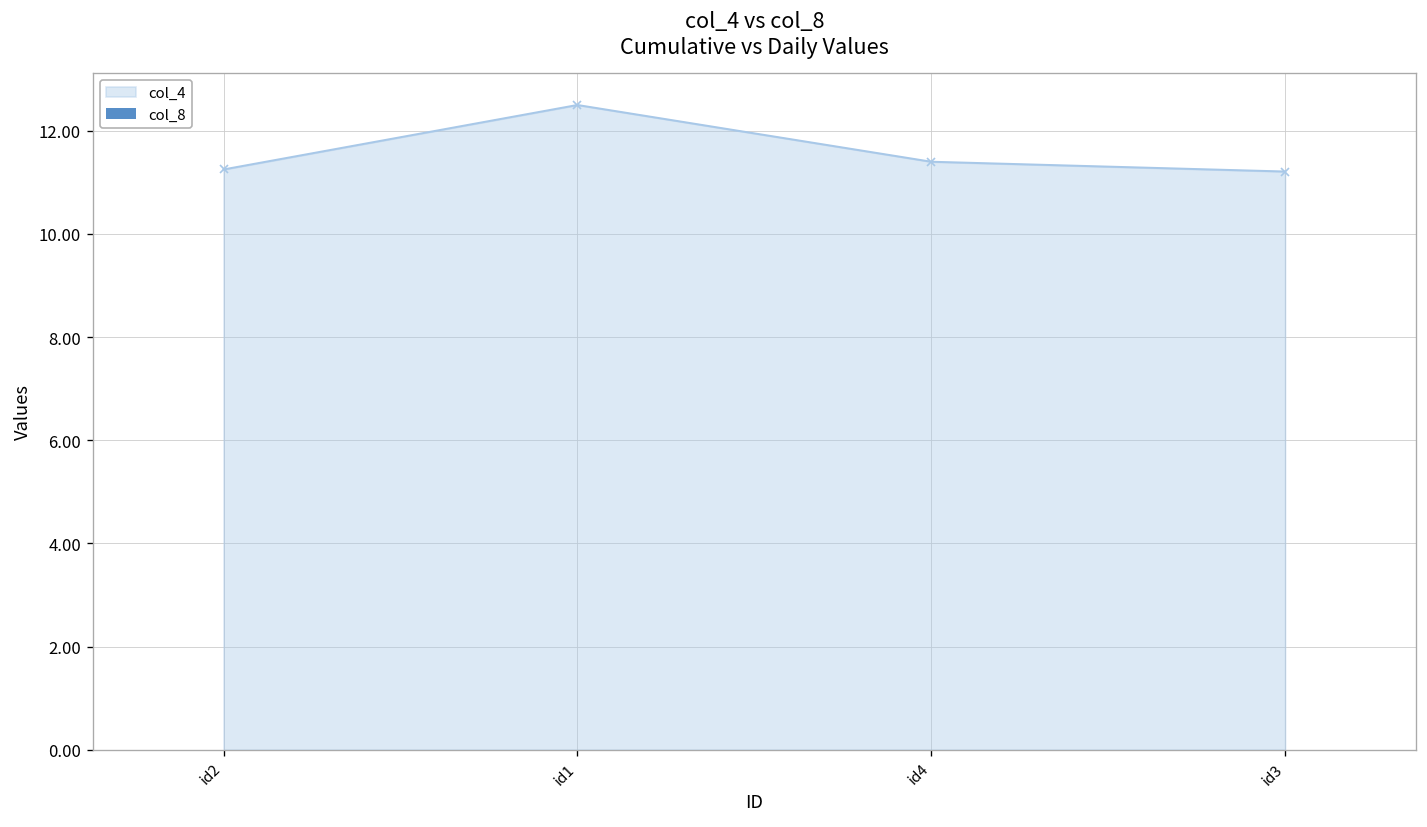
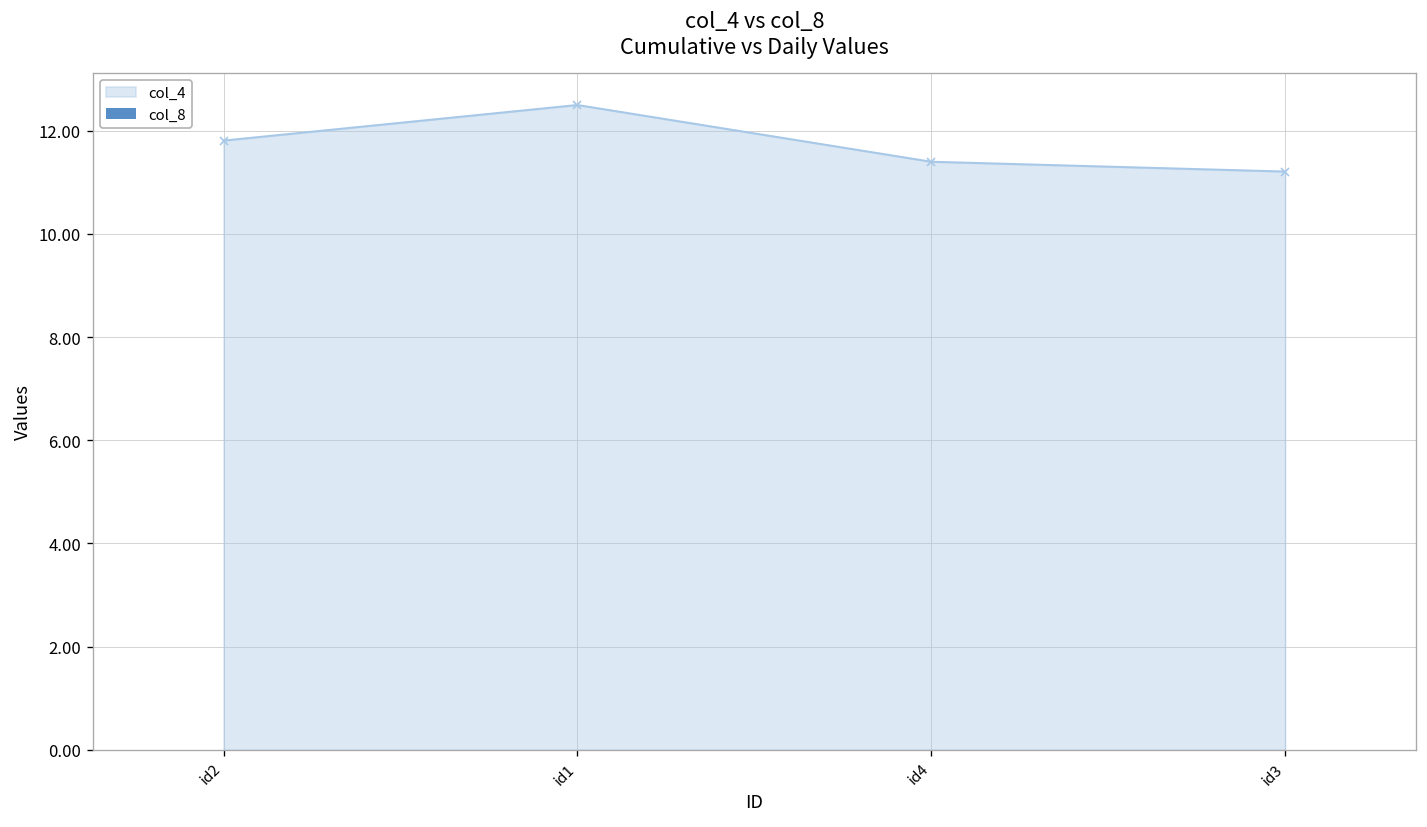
  {
    "col_8": {
      "id2": 0.0,
      "id1": 0.0,
      "id4": 0.0,
      "id3": 0.0
    },
    "col_4": {
-     "id2": 11.3,
+     "id2": 11.8,
      "id1": 12.5,
      "id4": 11.4,
      "id3": 11.2
    }
  }
